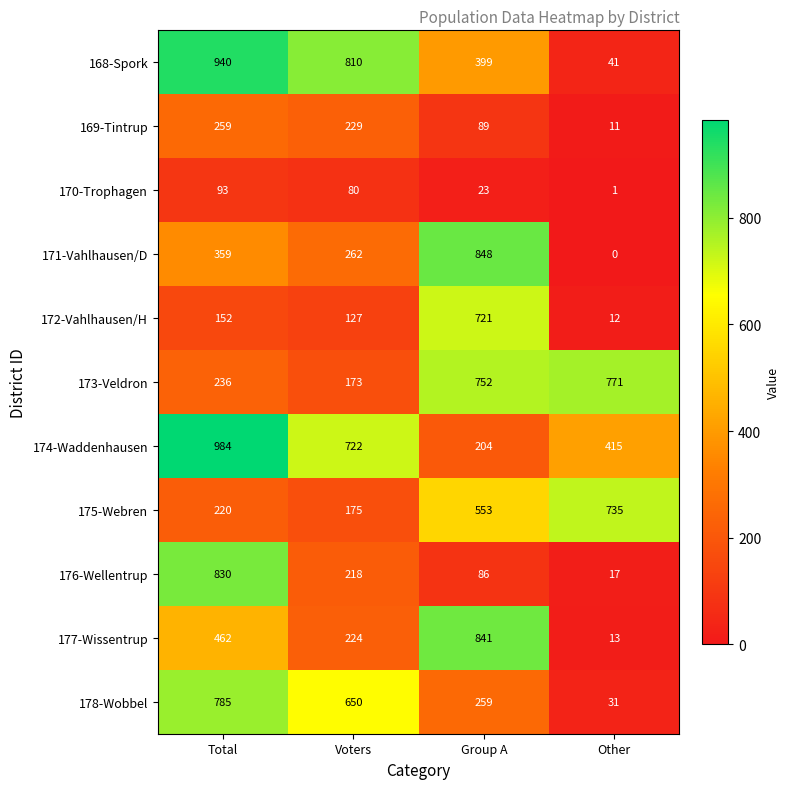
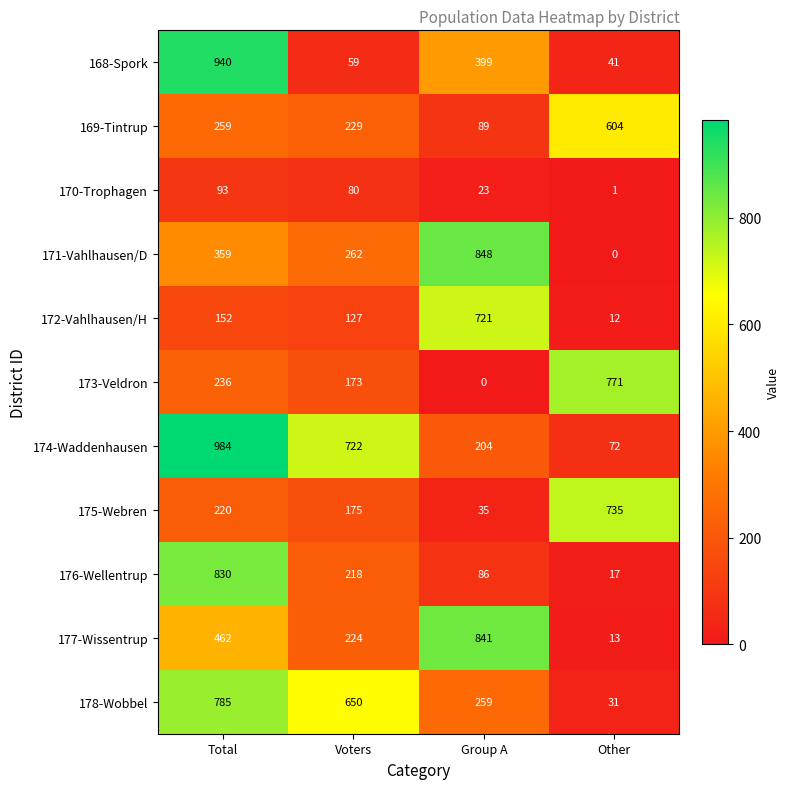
  {
    "168-Spork": {
      "Total": 940,
-     "Voters": 810,
+     "Voters": 59,
      "Group A": 399,
      "Other": 41
    },
    "169-Tintrup": {
      "Total": 259,
      "Voters": 229,
      "Group A": 89,
-     "Other": 11
+     "Other": 604
    },
    "170-Trophagen": {
      "Total": 93,
      "Voters": 80,
      "Group A": 23,
      "Other": 1
    },
    "171-Vahlhausen/D": {
      "Total": 359,
      "Voters": 262,
      "Group A": 848,
      "Other": 0
    },
    "172-Vahlhausen/H": {
      "Total": 152,
      "Voters": 127,
      "Group A": 721,
      "Other": 12
    },
    "173-Veldron": {
      "Total": 236,
      "Voters": 173,
-     "Group A": 752,
+     "Group A": 0,
      "Other": 771
    },
    "174-Waddenhausen": {
      "Total": 984,
      "Voters": 722,
      "Group A": 204,
-     "Other": 415
+     "Other": 72
    },
    "175-Webren": {
      "Total": 220,
      "Voters": 175,
-     "Group A": 553,
+     "Group A": 35,
      "Other": 735
    },
    "176-Wellentrup": {
      "Total": 830,
      "Voters": 218,
      "Group A": 86,
      "Other": 17
    },
    "177-Wissentrup": {
      "Total": 462,
      "Voters": 224,
      "Group A": 841,
      "Other": 13
    },
    "178-Wobbel": {
      "Total": 785,
      "Voters": 650,
      "Group A": 259,
      "Other": 31
    }
  }
